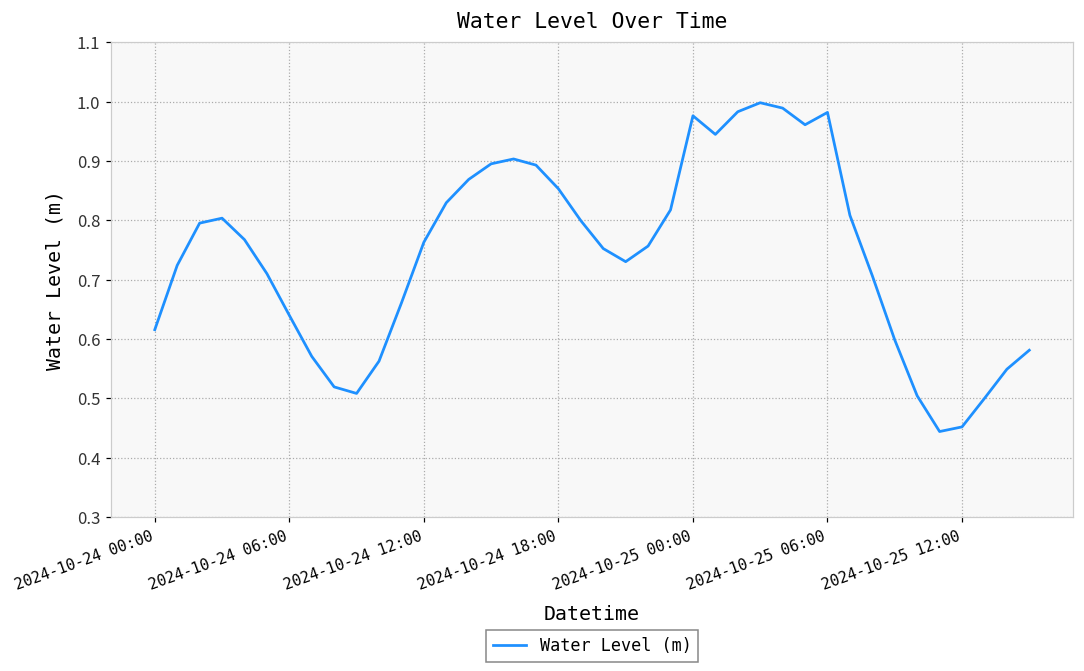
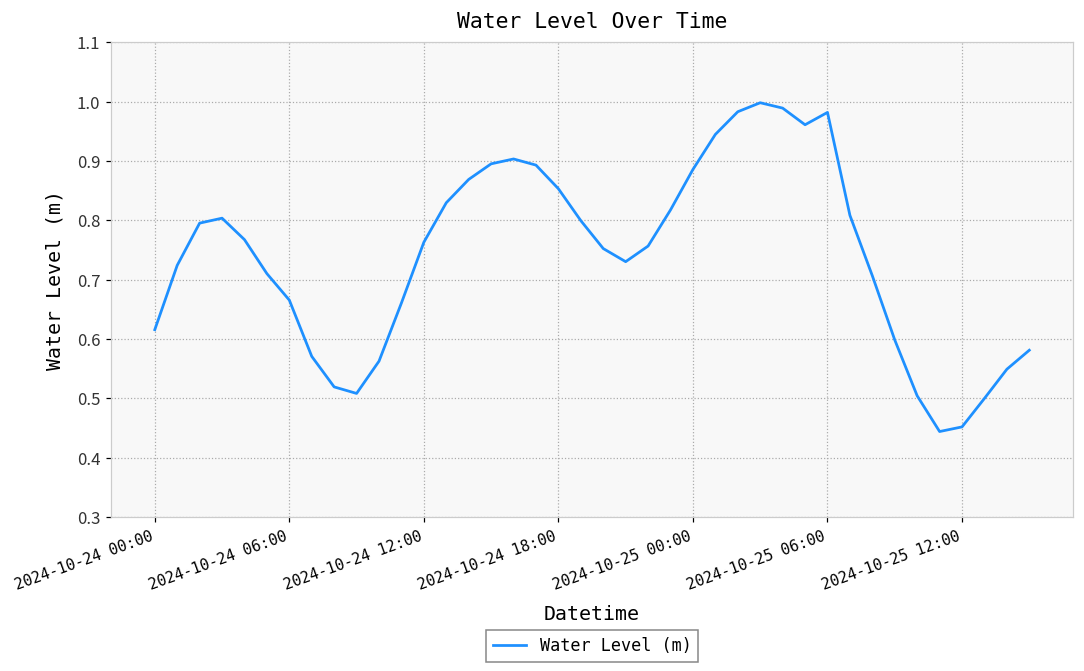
  {
    "2024-10-24 00:00": 0.62,
-   "2024-10-24 06:00": 0.64,
+   "2024-10-24 06:00": 0.67,
    "2024-10-24 12:00": 0.76,
    "2024-10-24 18:00": 0.85,
-   "2024-10-25 00:00": 0.98,
+   "2024-10-25 00:00": 0.89,
    "2024-10-25 06:00": 0.98,
    "2024-10-25 12:00": 0.45
  }
